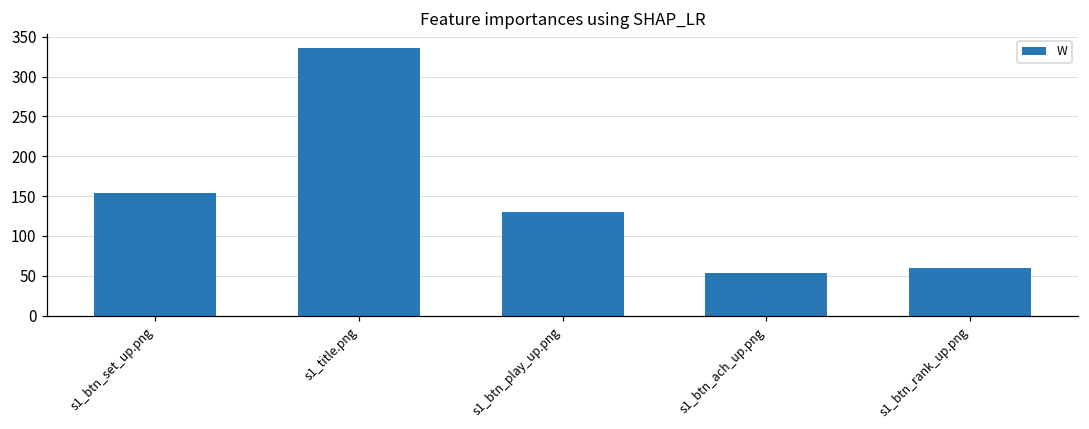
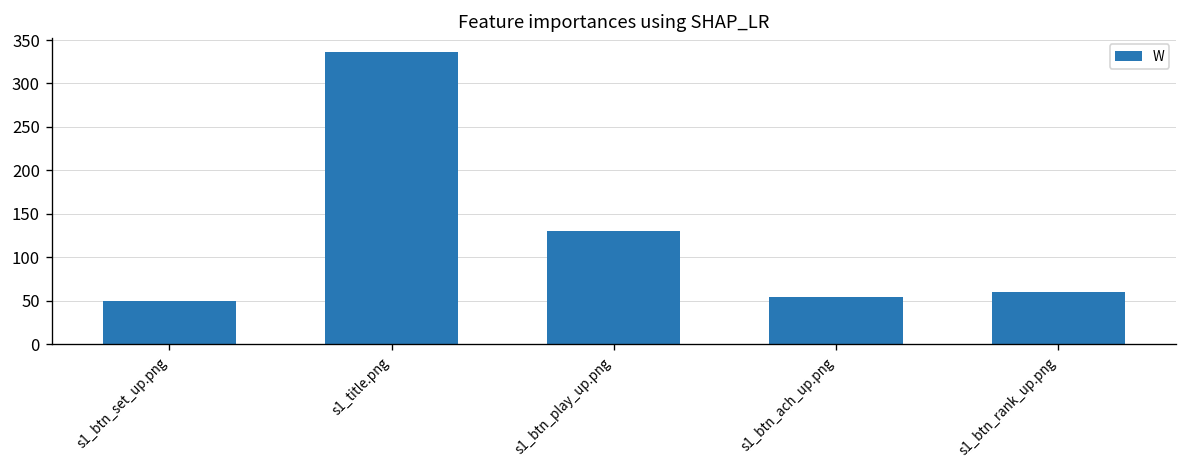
  {
-   "s1_btn_set_up.png": 150,
+   "s1_btn_set_up.png": 50,
    "s1_title.png": 340,
    "s1_btn_play_up.png": 130,
    "s1_btn_ach_up.png": 50,
    "s1_btn_rank_up.png": 60
  }
